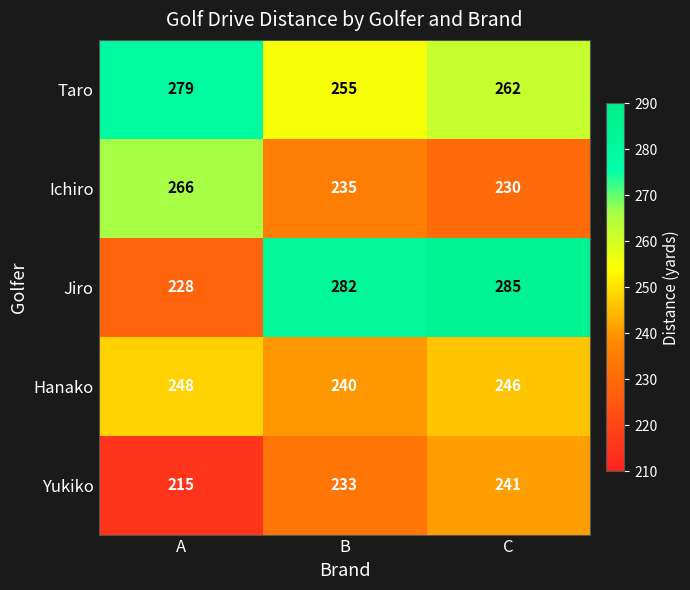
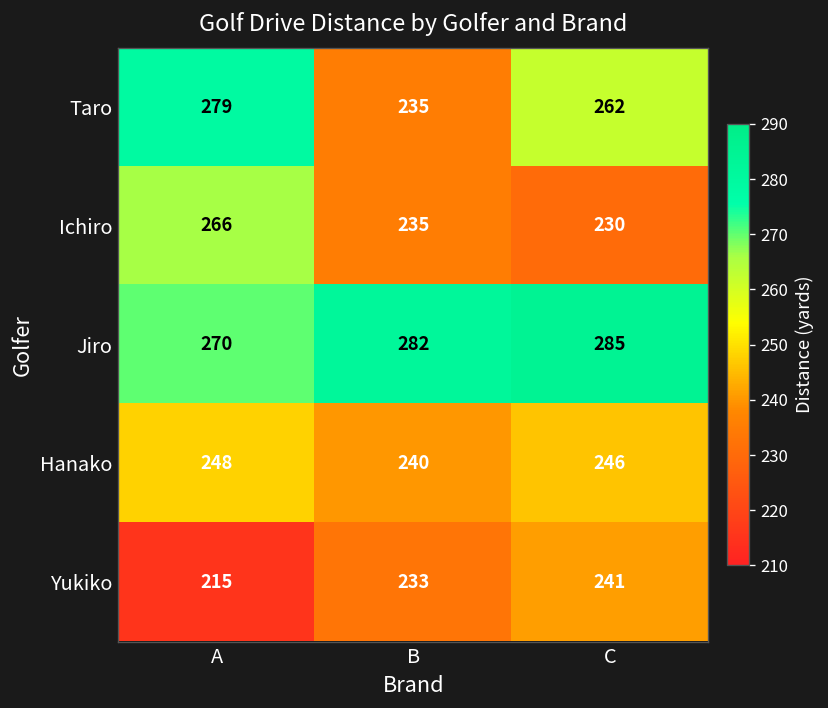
  {
    "Taro": {
      "A": 279,
-     "B": 255,
+     "B": 235,
      "C": 262
    },
    "Ichiro": {
      "A": 266,
      "B": 235,
      "C": 230
    },
    "Jiro": {
-     "A": 228,
+     "A": 270,
      "B": 282,
      "C": 285
    },
    "Hanako": {
      "A": 248,
      "B": 240,
      "C": 246
    },
    "Yukiko": {
      "A": 215,
      "B": 233,
      "C": 241
    }
  }
